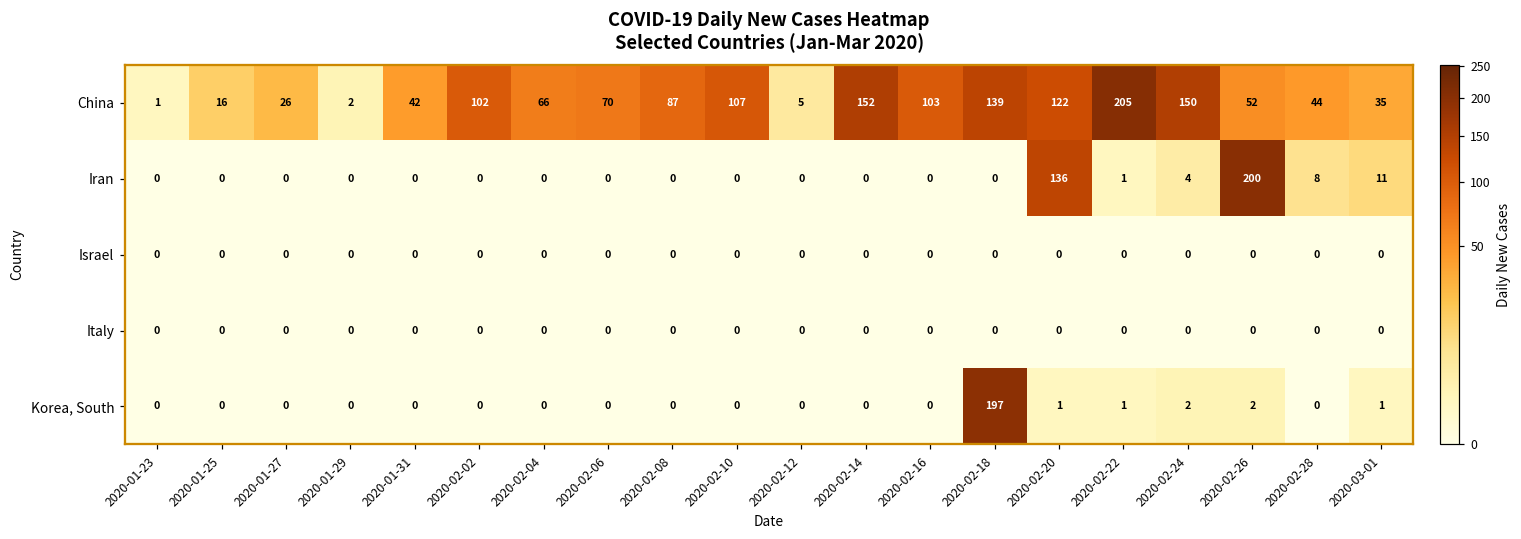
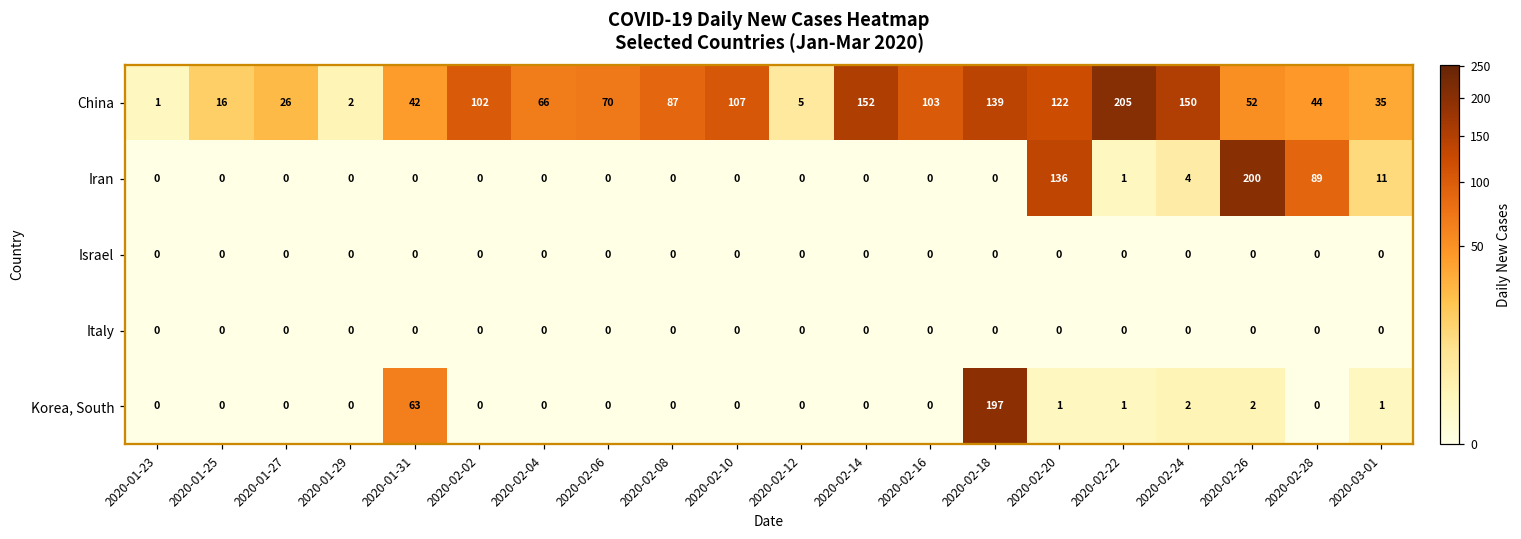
  {
    "China": {
      "2020-01-23": 1,
      "2020-01-25": 16,
      "2020-01-27": 26,
      "2020-01-29": 2,
      "2020-01-31": 42,
      "2020-02-02": 102,
      "2020-02-04": 66,
      "2020-02-06": 70,
      "2020-02-08": 87,
      "2020-02-10": 107,
      "2020-02-12": 5,
      "2020-02-14": 152,
      "2020-02-16": 103,
      "2020-02-18": 139,
      "2020-02-20": 122,
      "2020-02-22": 205,
      "2020-02-24": 150,
      "2020-02-26": 52,
      "2020-02-28": 44,
      "2020-03-01": 35
    },
    "Iran": {
      "2020-01-23": 0,
      "2020-01-25": 0,
      "2020-01-27": 0,
      "2020-01-29": 0,
      "2020-01-31": 0,
      "2020-02-02": 0,
      "2020-02-04": 0,
      "2020-02-06": 0,
      "2020-02-08": 0,
      "2020-02-10": 0,
      "2020-02-12": 0,
      "2020-02-14": 0,
      "2020-02-16": 0,
      "2020-02-18": 0,
      "2020-02-20": 136,
      "2020-02-22": 1,
      "2020-02-24": 4,
      "2020-02-26": 200,
-     "2020-02-28": 8,
+     "2020-02-28": 89,
      "2020-03-01": 11
    },
    "Israel": {
      "2020-01-23": 0,
      "2020-01-25": 0,
      "2020-01-27": 0,
      "2020-01-29": 0,
      "2020-01-31": 0,
      "2020-02-02": 0,
      "2020-02-04": 0,
      "2020-02-06": 0,
      "2020-02-08": 0,
      "2020-02-10": 0,
      "2020-02-12": 0,
      "2020-02-14": 0,
      "2020-02-16": 0,
      "2020-02-18": 0,
      "2020-02-20": 0,
      "2020-02-22": 0,
      "2020-02-24": 0,
      "2020-02-26": 0,
      "2020-02-28": 0,
      "2020-03-01": 0
    },
    "Italy": {
      "2020-01-23": 0,
      "2020-01-25": 0,
      "2020-01-27": 0,
      "2020-01-29": 0,
      "2020-01-31": 0,
      "2020-02-02": 0,
      "2020-02-04": 0,
      "2020-02-06": 0,
      "2020-02-08": 0,
      "2020-02-10": 0,
      "2020-02-12": 0,
      "2020-02-14": 0,
      "2020-02-16": 0,
      "2020-02-18": 0,
      "2020-02-20": 0,
      "2020-02-22": 0,
      "2020-02-24": 0,
      "2020-02-26": 0,
      "2020-02-28": 0,
      "2020-03-01": 0
    },
    "Korea, South": {
      "2020-01-23": 0,
      "2020-01-25": 0,
      "2020-01-27": 0,
      "2020-01-29": 0,
-     "2020-01-31": 0,
+     "2020-01-31": 63,
      "2020-02-02": 0,
      "2020-02-04": 0,
      "2020-02-06": 0,
      "2020-02-08": 0,
      "2020-02-10": 0,
      "2020-02-12": 0,
      "2020-02-14": 0,
      "2020-02-16": 0,
      "2020-02-18": 197,
      "2020-02-20": 1,
      "2020-02-22": 1,
      "2020-02-24": 2,
      "2020-02-26": 2,
      "2020-02-28": 0,
      "2020-03-01": 1
    }
  }
